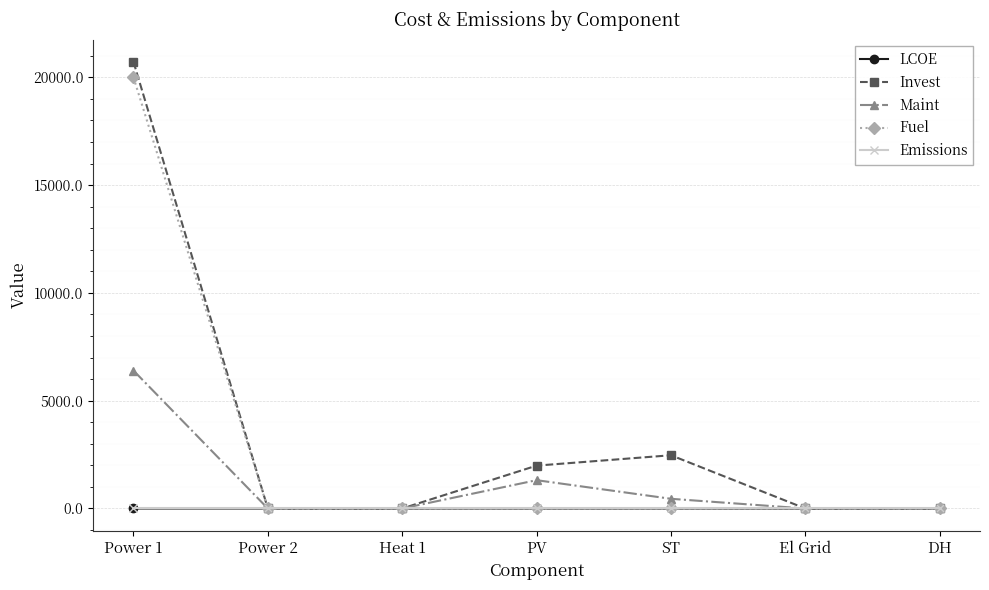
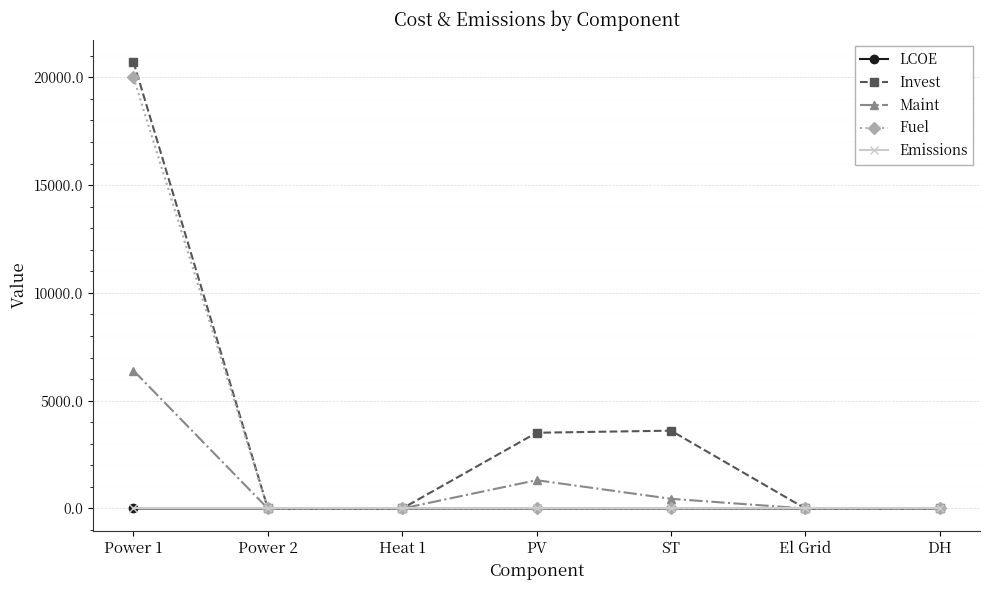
  {
    "Invest": {
      "Power 1": 20700,
-     "PV": 2000,
-     "ST": 2500
+     "PV": 3500,
+     "ST": 3600
    }
  }
